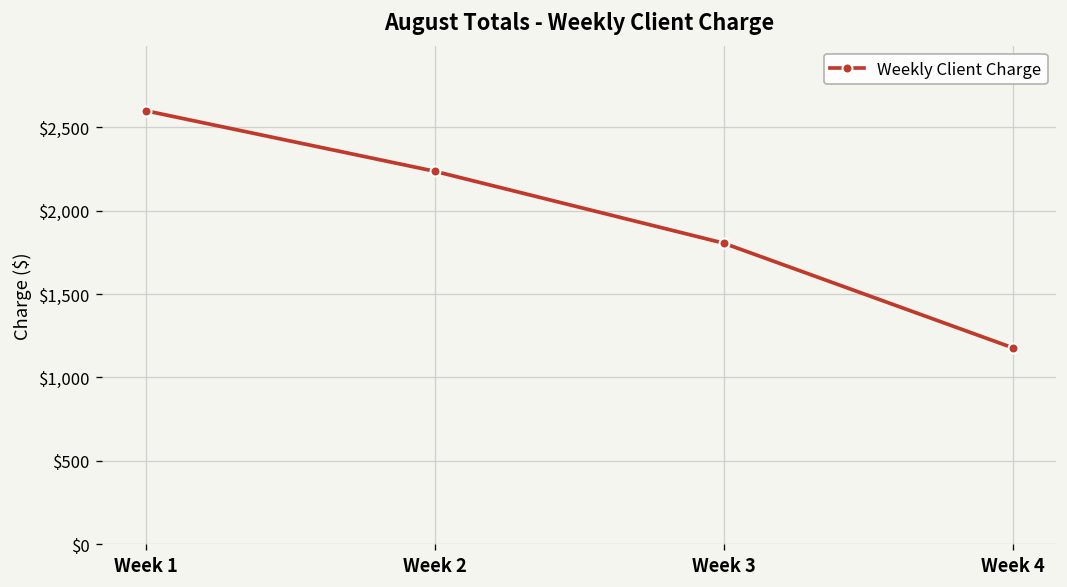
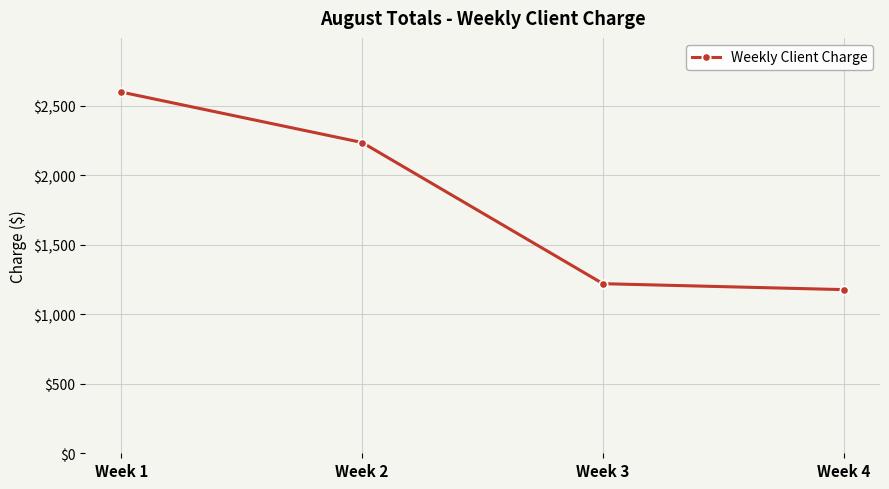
  {
    "Week 1": "$2,600",
    "Week 2": "$2,240",
-   "Week 3": "$1,810",
+   "Week 3": "$1,220",
    "Week 4": "$1,180"
  }
